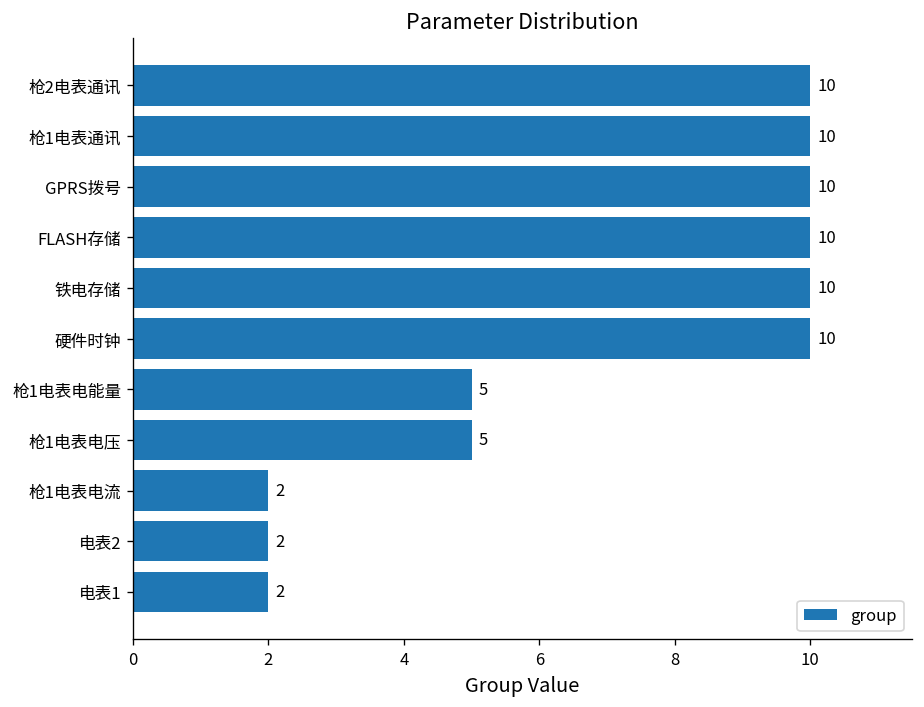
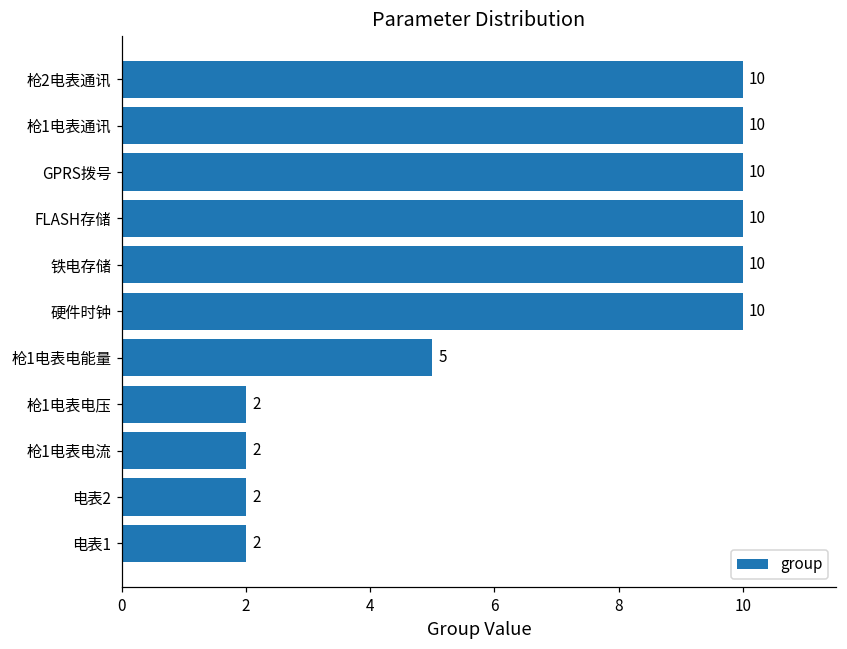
  {
    "枪2电表通讯": 10,
    "枪1电表通讯": 10,
    "GPRS拨号": 10,
    "FLASH存储": 10,
    "铁电存储": 10,
    "硬件时钟": 10,
    "枪1电表电能量": 5,
-   "枪1电表电压": 5,
+   "枪1电表电压": 2,
    "枪1电表电流": 2,
    "电表2": 2,
    "电表1": 2
  }
